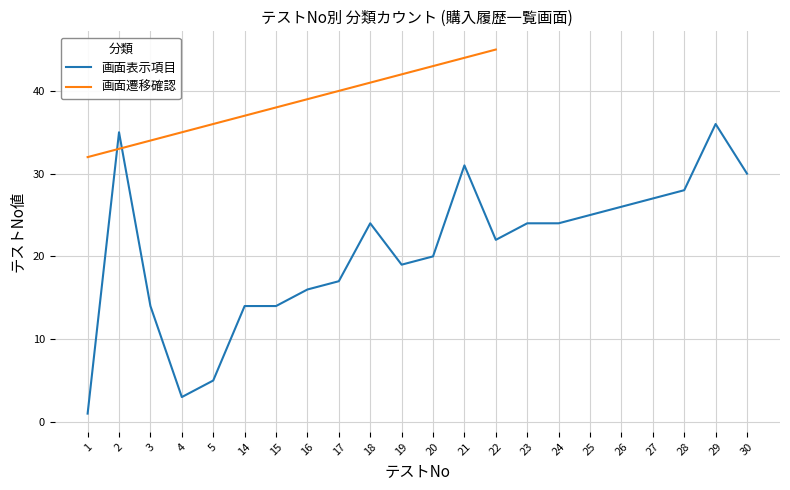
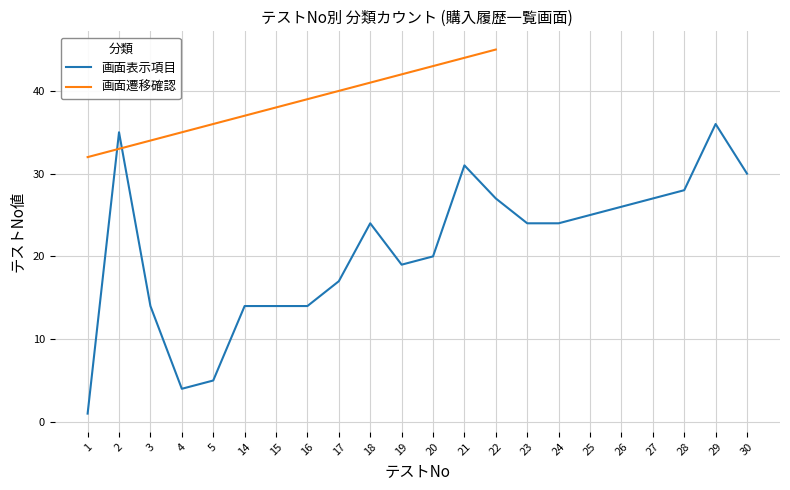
  {
    "画面表示項目": {
      "1": 1,
      "2": 35,
      "3": 14,
-     "4": 3,
+     "4": 4,
      "5": 5,
      "14": 14,
      "15": 14,
-     "16": 16,
+     "16": 14,
      "17": 17,
      "18": 24,
      "19": 19,
      "20": 20,
      "21": 31,
-     "22": 22,
+     "22": 27,
      "23": 24,
      "24": 24,
      "25": 25,
      "26": 26,
      "27": 27,
      "28": 28,
      "29": 36,
      "30": 30
    },
    "画面遷移確認": {
      "1": 32,
      "2": 33,
      "3": 34,
      "4": 35,
      "5": 36,
      "14": 37,
      "15": 38,
      "16": 39,
      "17": 40,
      "18": 41,
      "19": 42,
      "20": 43,
      "21": 44,
      "22": 45
    }
  }
